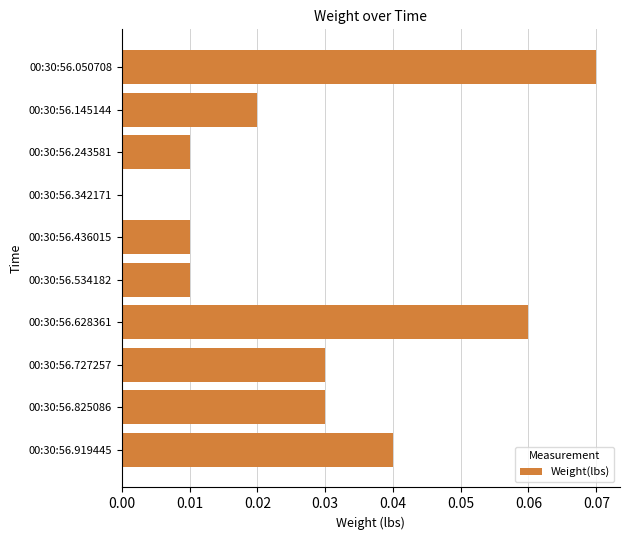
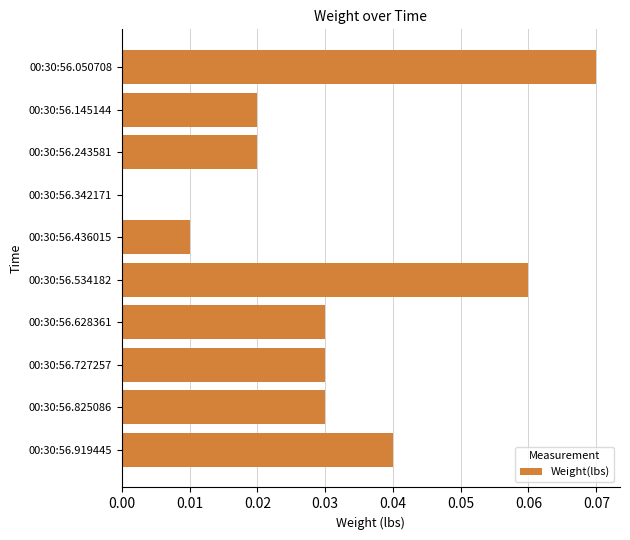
  {
    "00:30:56.050708": 0.07,
    "00:30:56.145144": 0.02,
-   "00:30:56.243581": 0.01,
+   "00:30:56.243581": 0.02,
    "00:30:56.342171": 0.00,
    "00:30:56.436015": 0.01,
-   "00:30:56.534182": 0.01,
-   "00:30:56.628361": 0.06,
+   "00:30:56.534182": 0.06,
+   "00:30:56.628361": 0.03,
    "00:30:56.727257": 0.03,
    "00:30:56.825086": 0.03,
    "00:30:56.919445": 0.04
  }
